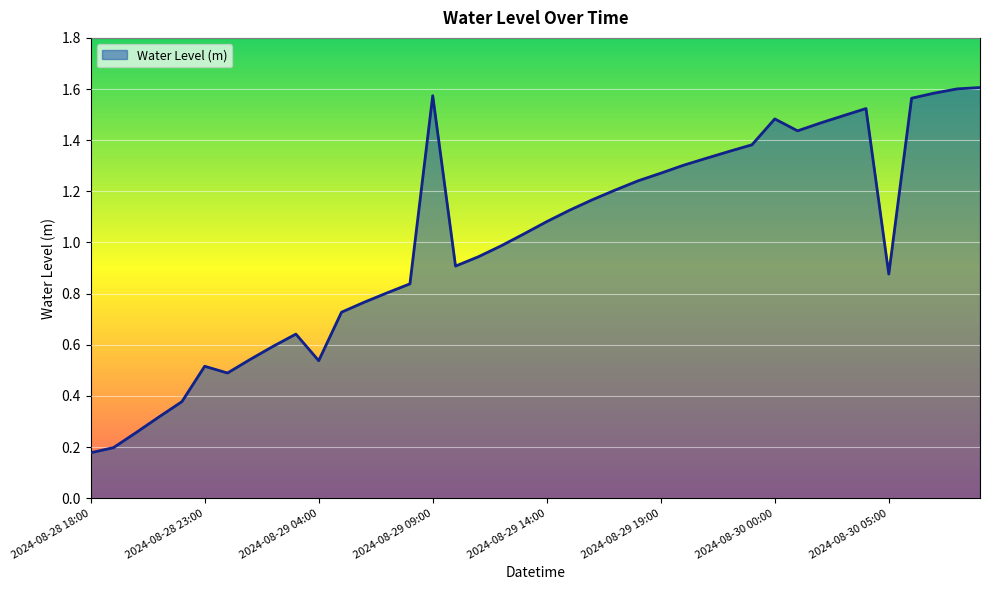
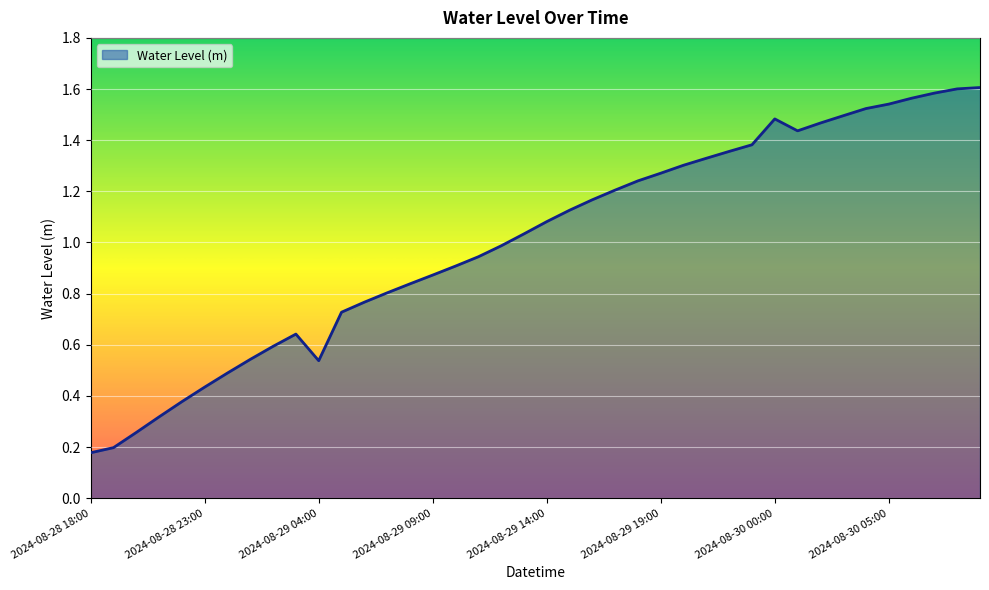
  {
    "2024-08-28 18:00": 0.18,
-   "2024-08-28 23:00": 0.52,
+   "2024-08-28 23:00": 0.43,
    "2024-08-29 04:00": 0.54,
-   "2024-08-29 09:00": 1.57,
+   "2024-08-29 09:00": 0.87,
    "2024-08-29 14:00": 1.08,
    "2024-08-29 19:00": 1.27,
    "2024-08-30 00:00": 1.48,
-   "2024-08-30 05:00": 0.88
+   "2024-08-30 05:00": 1.54
  }
